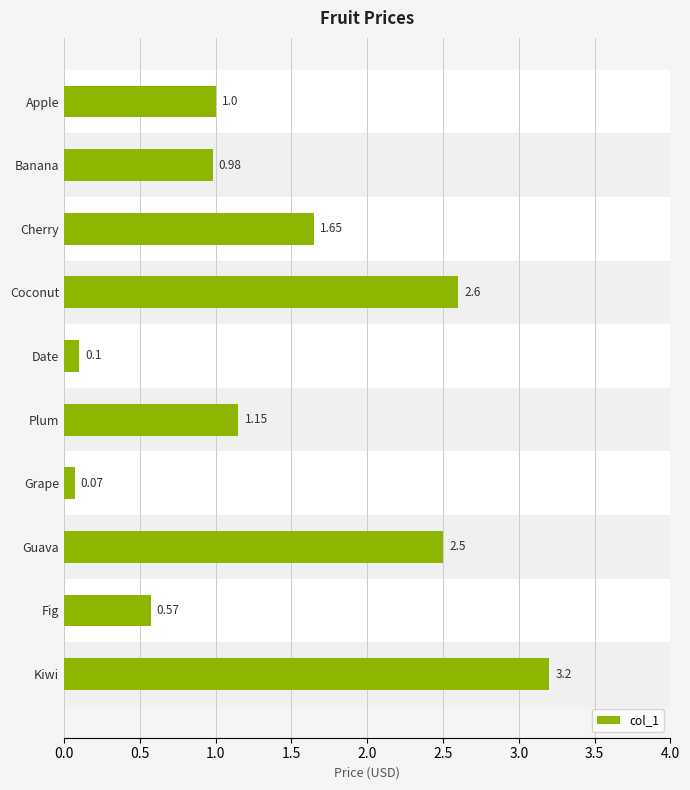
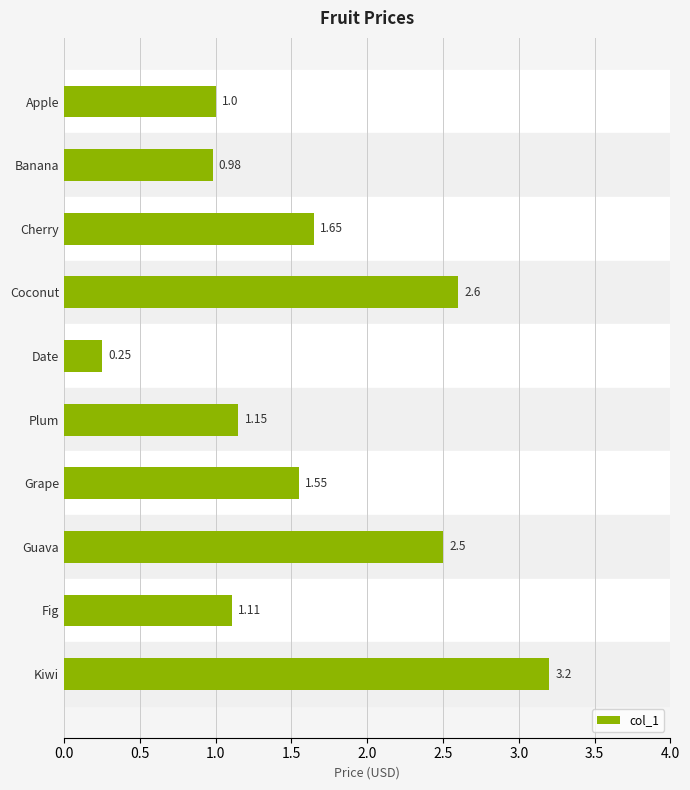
  {
    "Apple": 1.0,
    "Banana": 0.98,
    "Cherry": 1.65,
    "Coconut": 2.6,
-   "Date": 0.1,
+   "Date": 0.25,
    "Plum": 1.15,
-   "Grape": 0.07,
+   "Grape": 1.55,
    "Guava": 2.5,
-   "Fig": 0.57,
+   "Fig": 1.11,
    "Kiwi": 3.2
  }
